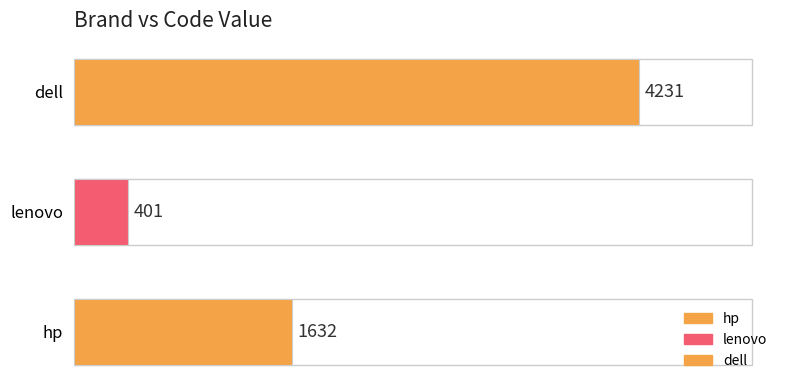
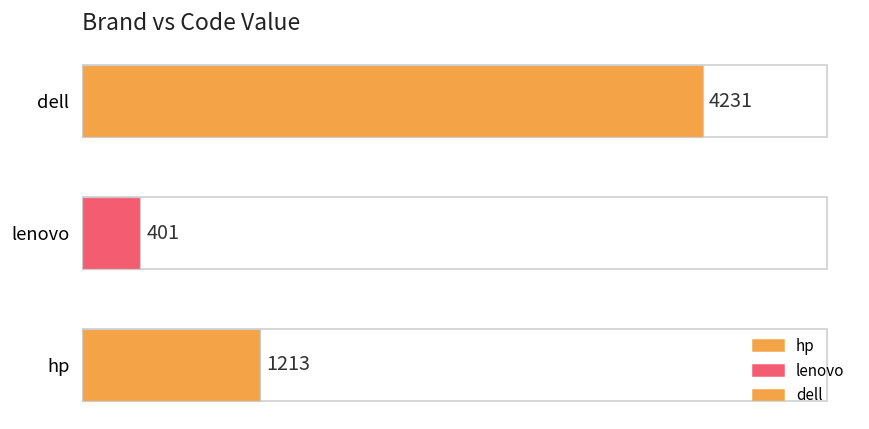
  {
    "dell": 4231,
    "lenovo": 401,
-   "hp": 1632
+   "hp": 1213
  }
